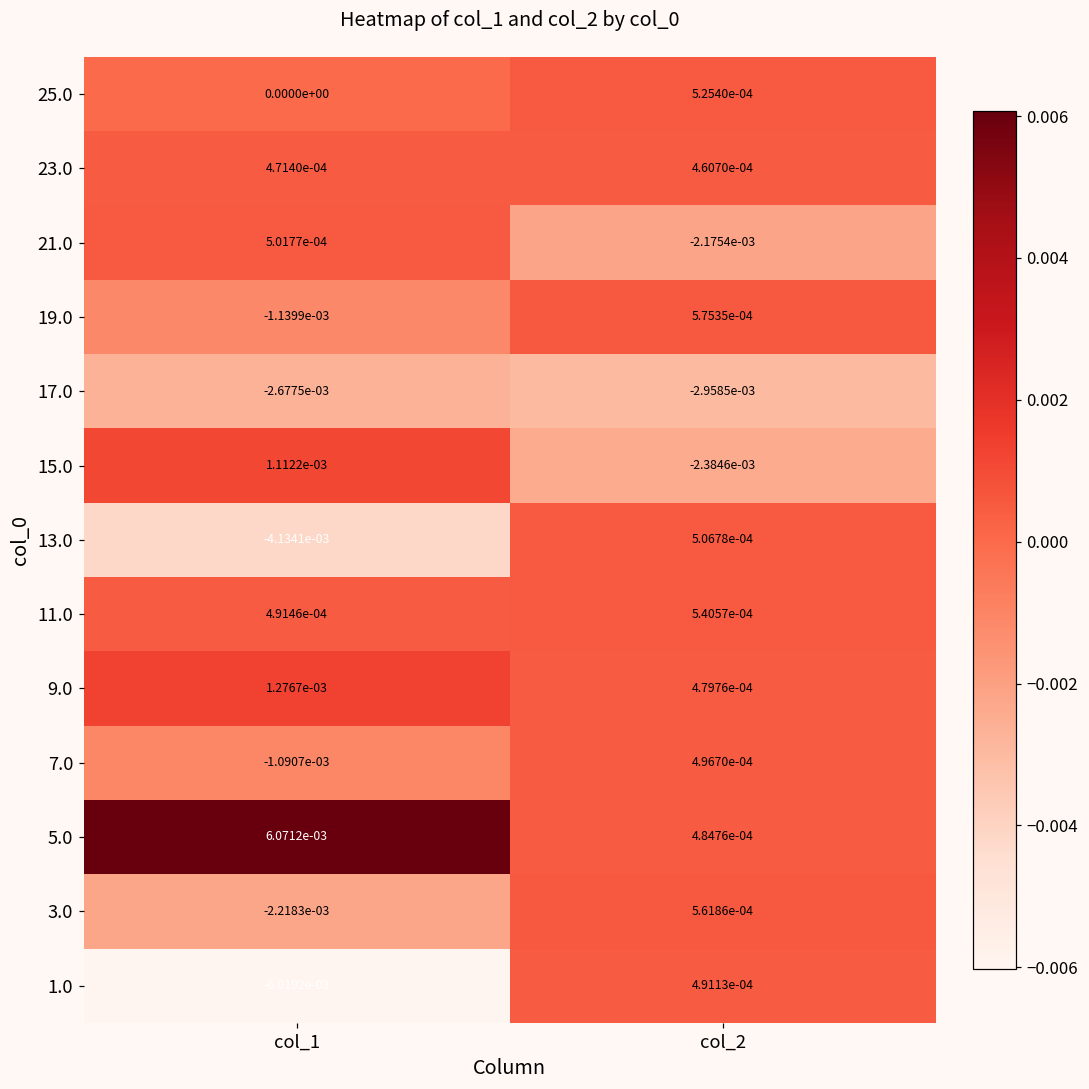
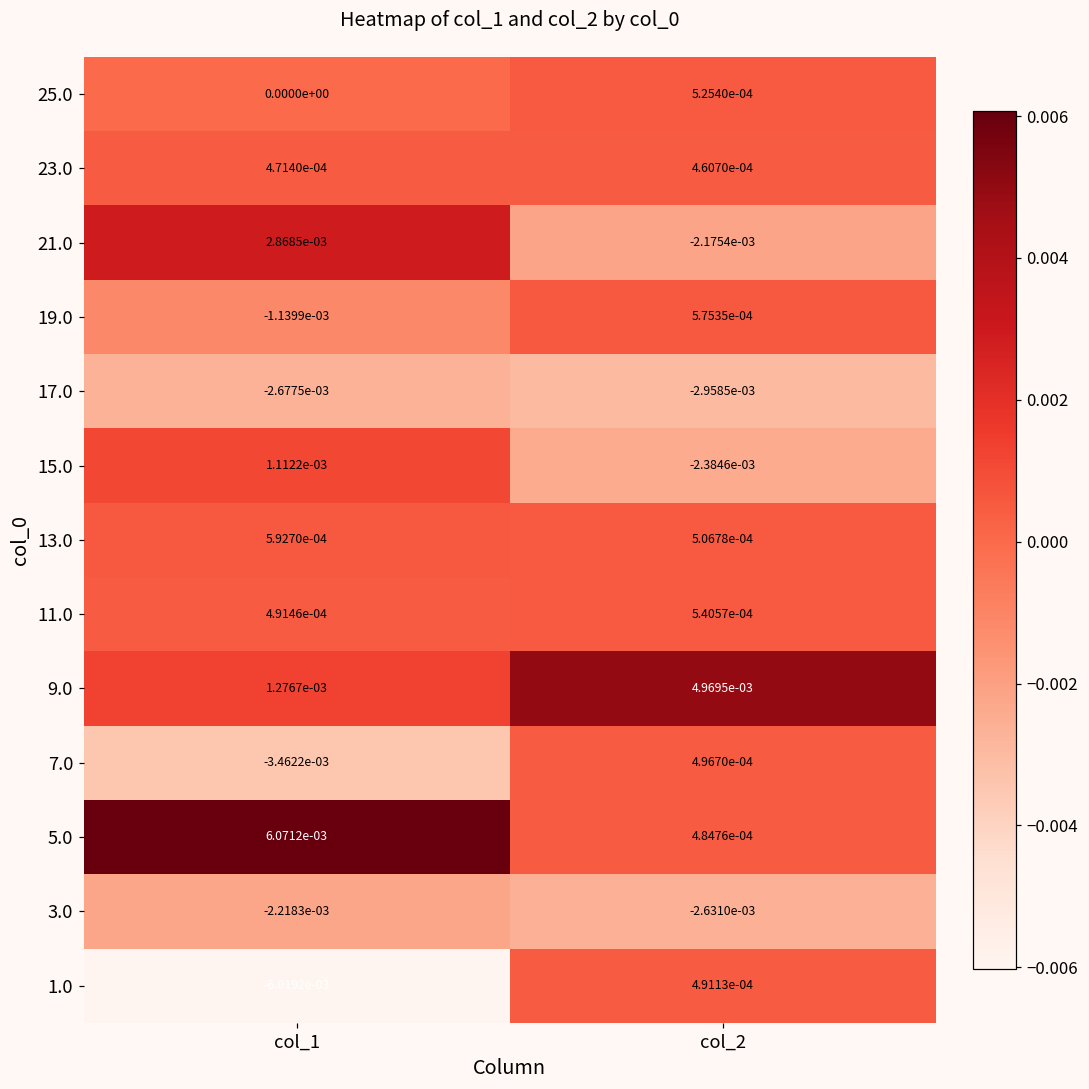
  {
    "25.0": {
      "col_1": "0.0000e+00",
      "col_2": "5.2540e-04"
    },
    "23.0": {
      "col_1": "4.7140e-04",
      "col_2": "4.6070e-04"
    },
    "21.0": {
-     "col_1": "5.0177e-04",
+     "col_1": "2.8685e-03",
      "col_2": "-2.1754e-03"
    },
    "19.0": {
      "col_1": "-1.1399e-03",
      "col_2": "5.7535e-04"
    },
    "17.0": {
      "col_1": "-2.6775e-03",
      "col_2": "-2.9585e-03"
    },
    "15.0": {
      "col_1": "1.1122e-03",
      "col_2": "-2.3846e-03"
    },
    "13.0": {
-     "col_1": "-4.1341e-03",
+     "col_1": "5.9270e-04",
      "col_2": "5.0678e-04"
    },
    "11.0": {
      "col_1": "4.9146e-04",
      "col_2": "5.4057e-04"
    },
    "9.0": {
      "col_1": "1.2767e-03",
-     "col_2": "4.7976e-04"
+     "col_2": "4.9695e-03"
    },
    "7.0": {
-     "col_1": "-1.0907e-03",
+     "col_1": "-3.4622e-03",
      "col_2": "4.9670e-04"
    },
    "5.0": {
      "col_1": "6.0712e-03",
      "col_2": "4.8476e-04"
    },
    "3.0": {
      "col_1": "-2.2183e-03",
-     "col_2": "5.6186e-04"
+     "col_2": "-2.6310e-03"
    },
    "1.0": {
      "col_2": "4.9113e-04"
    }
  }
